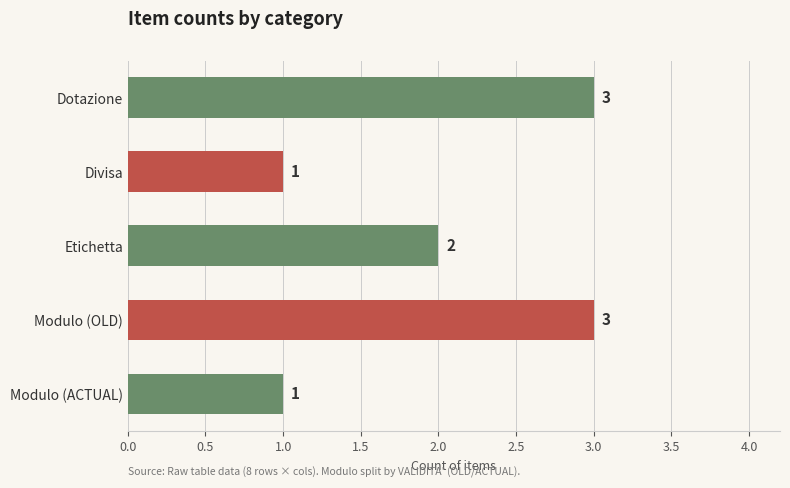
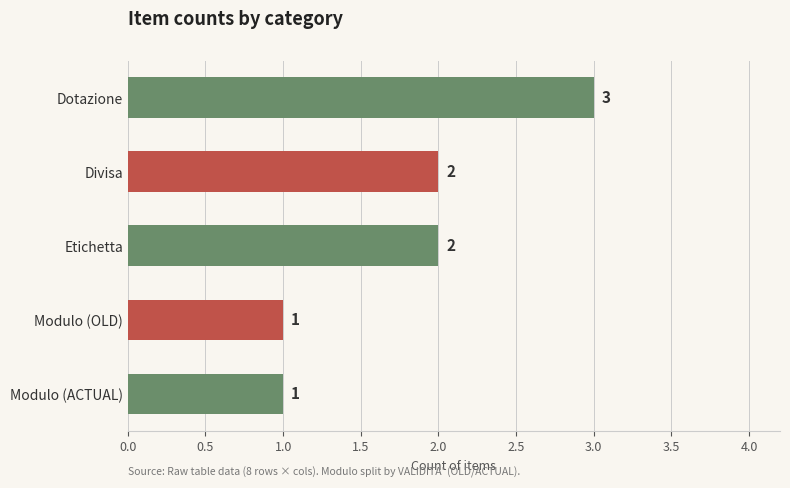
  {
    "Dotazione": 3,
-   "Divisa": 1,
+   "Divisa": 2,
    "Etichetta": 2,
-   "Modulo (OLD)": 3,
+   "Modulo (OLD)": 1,
    "Modulo (ACTUAL)": 1
  }
